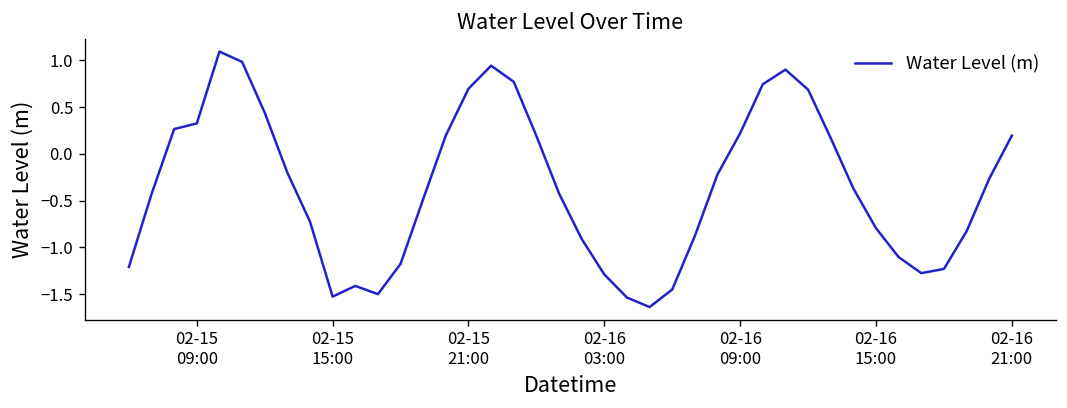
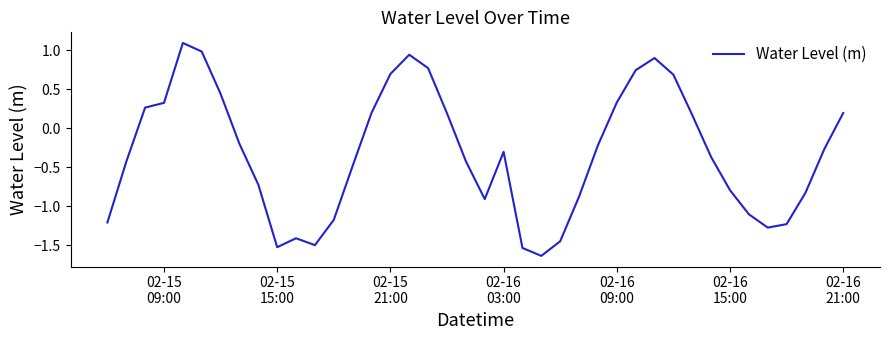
  {
    "02-15 09:00": 0.3,
    "02-15 15:00": -1.5,
    "02-15 21:00": 0.7,
-   "02-16 03:00": -1.3,
-   "02-16 09:00": 0.2,
+   "02-16 03:00": -0.3,
+   "02-16 09:00": 0.3,
    "02-16 15:00": -0.8,
    "02-16 21:00": 0.2
  }
